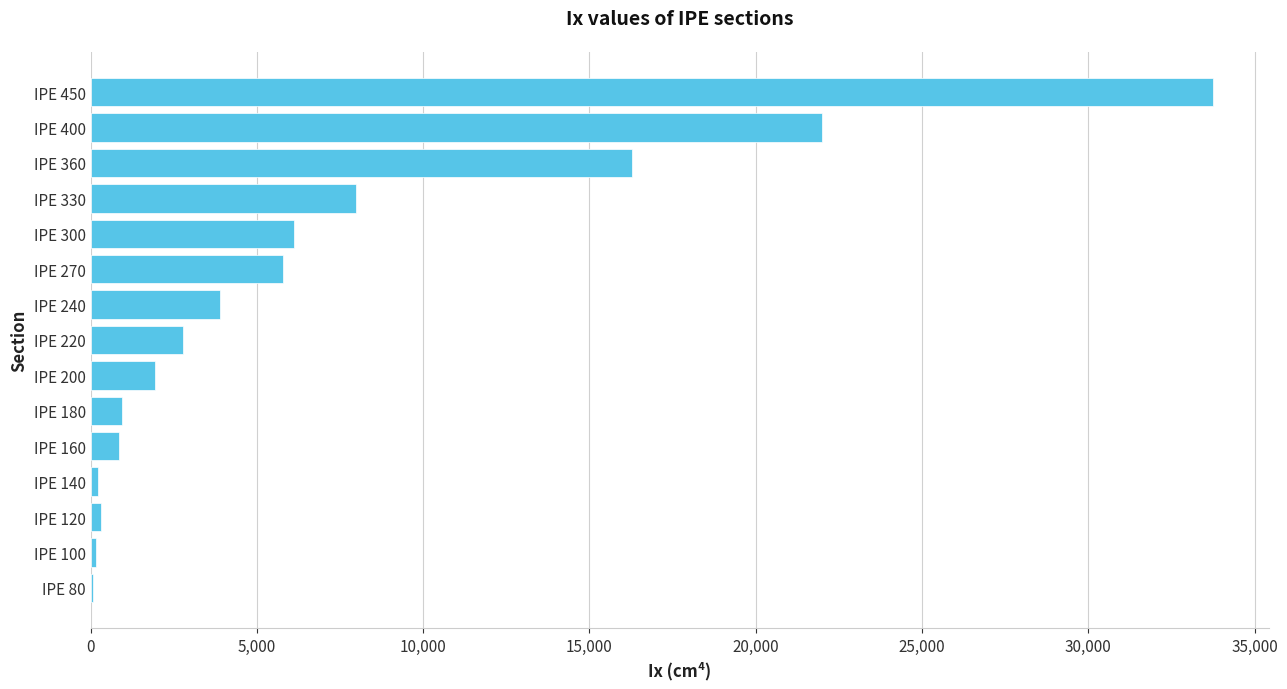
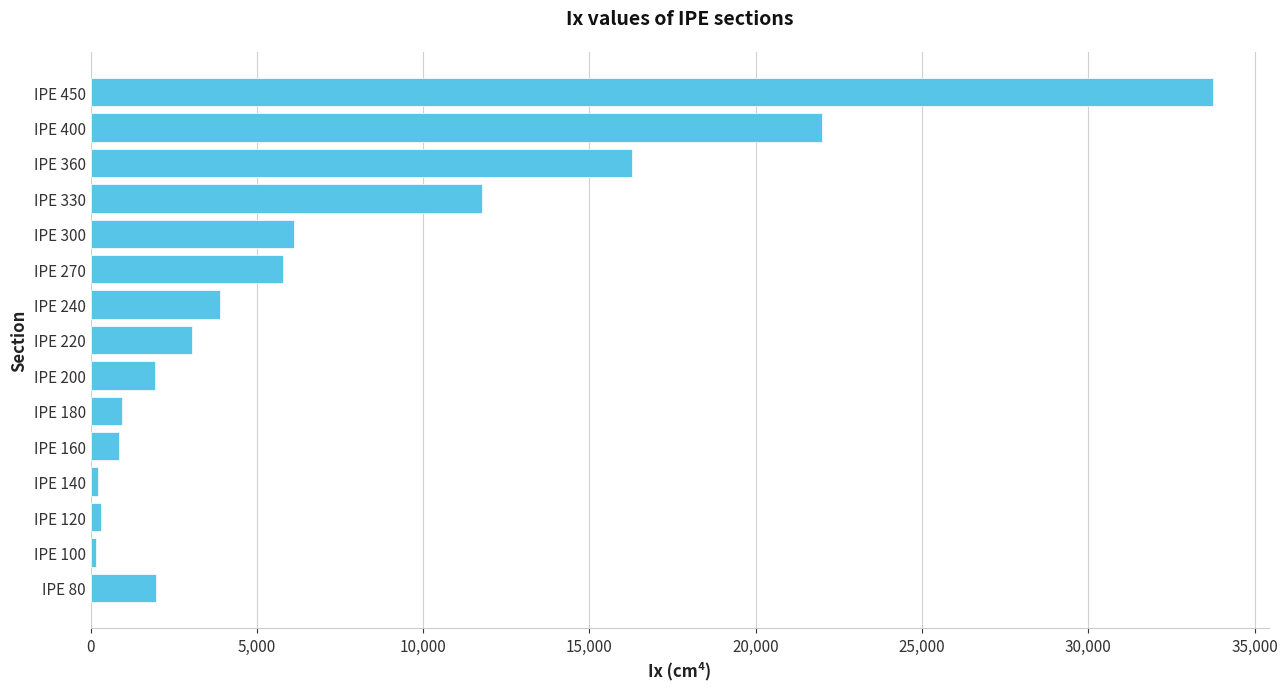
  {
    "IPE 450": "33,700",
    "IPE 400": "22,000",
    "IPE 360": "16,300",
-   "IPE 330": "8,000",
+   "IPE 330": "11,800",
    "IPE 300": "6,100",
    "IPE 270": "5,800",
    "IPE 240": "3,900",
-   "IPE 220": "2,800",
+   "IPE 220": "3,100",
    "IPE 200": "1,900",
    "IPE 180": "1,000",
    "IPE 160": "900",
    "IPE 140": "200",
    "IPE 120": "300",
    "IPE 100": "200",
-   "IPE 80": "100"
+   "IPE 80": "2,000"
  }
